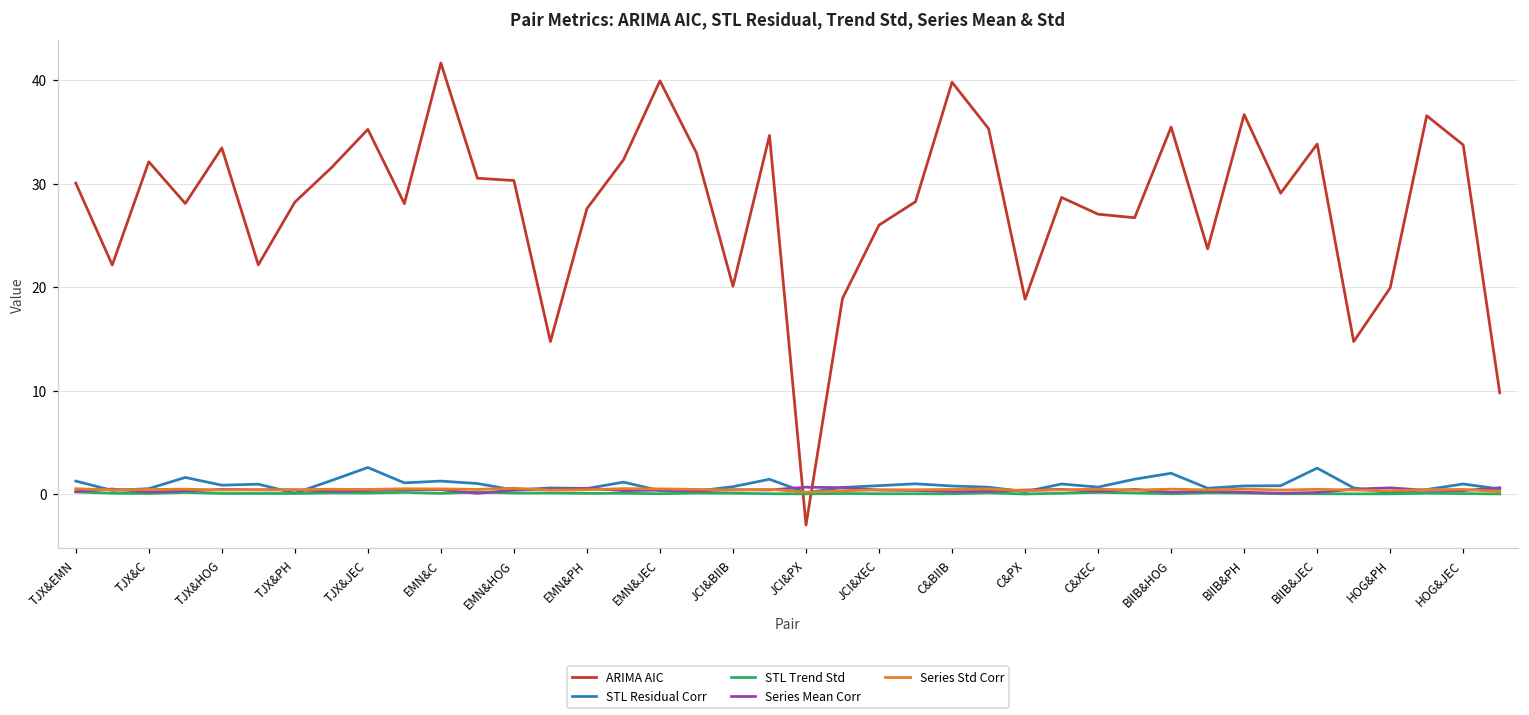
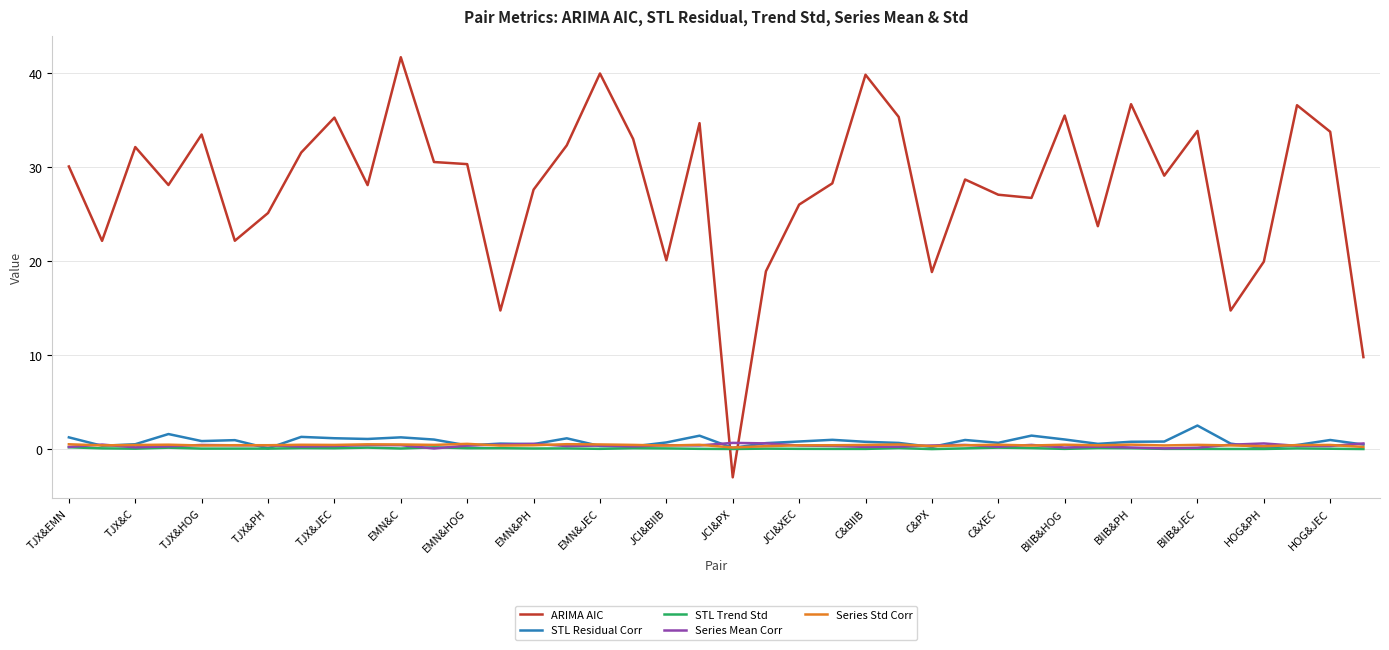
  {
    "ARIMA AIC": {
      "TJX&EMN": 30,
      "TJX&C": 32,
      "TJX&HOG": 33,
-     "TJX&PH": 28,
+     "TJX&PH": 25,
      "TJX&JEC": 35,
      "EMN&C": 42,
      "EMN&HOG": 30,
      "EMN&PH": 28,
      "EMN&JEC": 40,
      "JCI&BIIB": 20,
      "JCI&PX": -3,
      "JCI&XEC": 26,
      "C&BIIB": 40,
      "C&PX": 19,
      "C&XEC": 27,
      "BIIB&HOG": 35,
      "BIIB&PH": 37,
      "BIIB&JEC": 34,
      "HOG&PH": 20,
      "HOG&JEC": 34
    },
    "STL Residual Corr": {
      "TJX&EMN": 1,
      "TJX&HOG": 1,
-     "TJX&JEC": 3,
+     "TJX&JEC": 1,
      "EMN&C": 1,
      "JCI&BIIB": 1,
      "JCI&XEC": 1,
      "C&BIIB": 1,
-     "BIIB&HOG": 2,
+     "BIIB&HOG": 1,
      "BIIB&PH": 1,
      "BIIB&JEC": 3,
      "HOG&JEC": 1
    },
    "STL Trend Std": {
      "TJX&HOG": 0,
      "EMN&C": 0,
      "EMN&HOG": 0,
      "EMN&PH": 0,
      "EMN&JEC": 0,
      "JCI&BIIB": 0,
      "JCI&XEC": 0,
      "HOG&JEC": 0
    },
    "Series Mean Corr": {
      "JCI&PX": 1,
      "HOG&PH": 1
    },
    "Series Std Corr": {
      "TJX&EMN": 1,
      "BIIB&HOG": 0,
      "BIIB&PH": 0,
      "BIIB&JEC": 0
    }
  }
